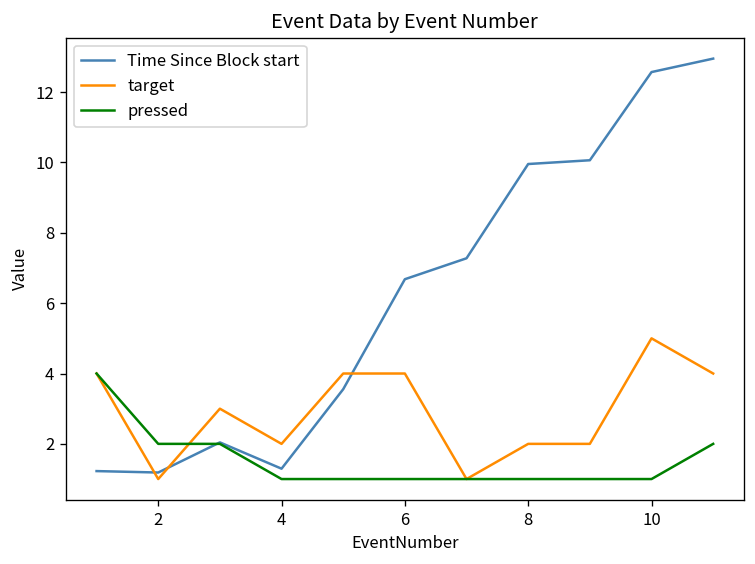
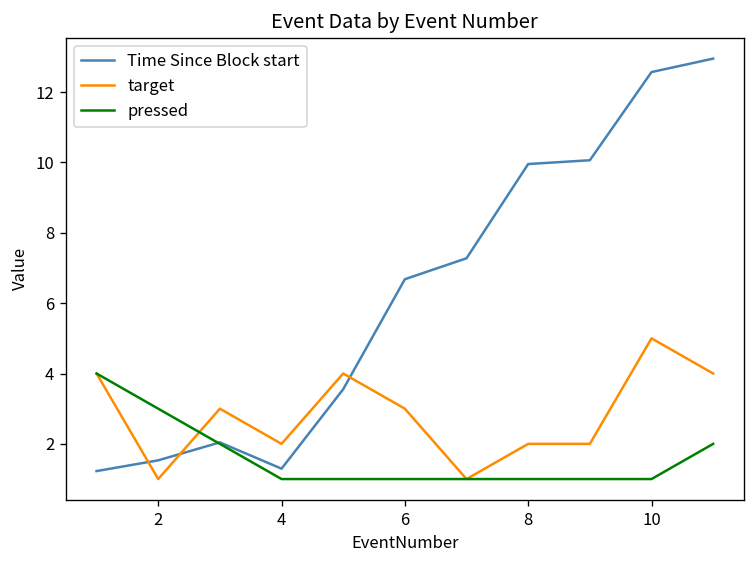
  {
    "Time Since Block start": {
-     "2": 1.2,
+     "2": 1.5,
      "4": 1.3,
      "6": 6.7,
      "8": 10.0,
      "10": 12.6
    },
    "target": {
      "2": 1,
      "4": 2,
-     "6": 4,
+     "6": 3,
      "8": 2,
      "10": 5
    },
    "pressed": {
-     "2": 2,
+     "2": 3,
      "4": 1,
      "6": 1,
      "8": 1,
      "10": 1
    }
  }
